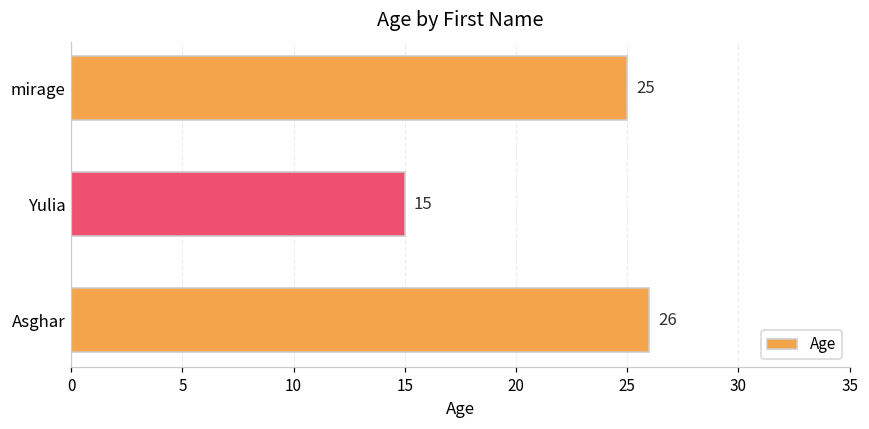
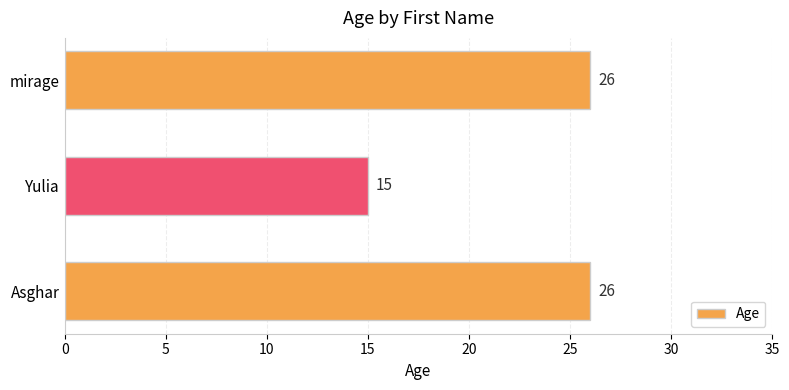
  {
-   "mirage": 25,
+   "mirage": 26,
    "Yulia": 15,
    "Asghar": 26
  }
